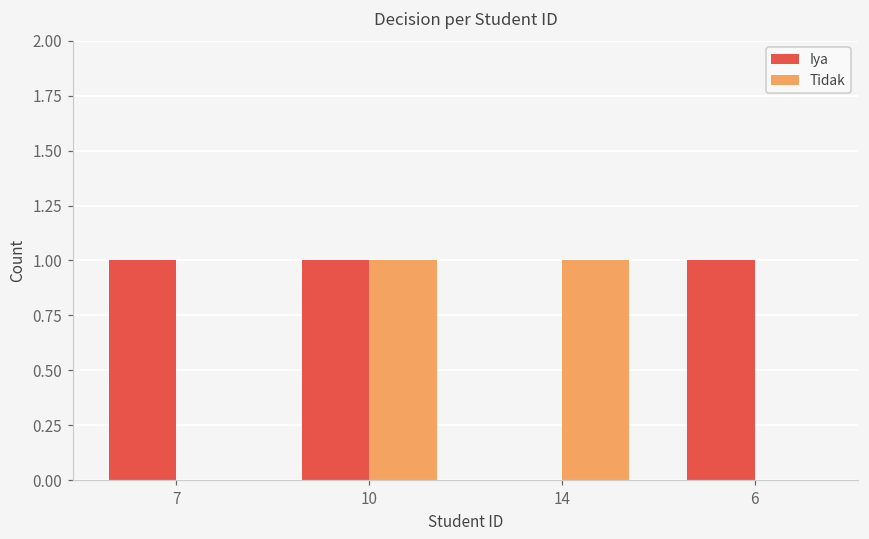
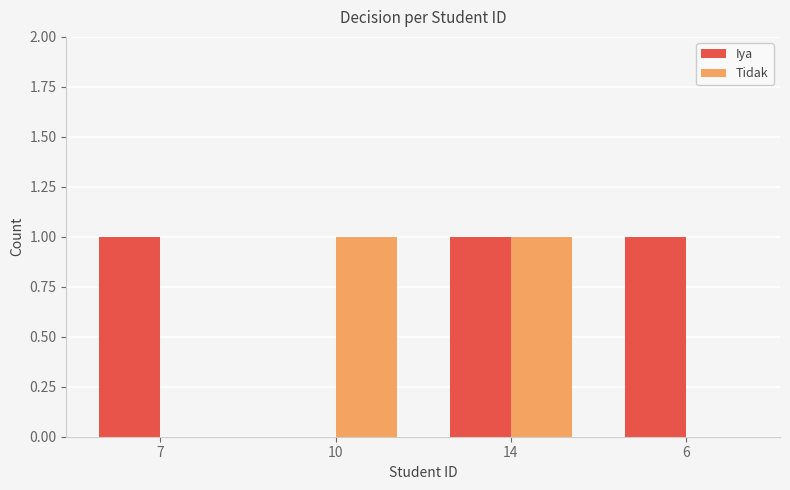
  {
    "Iya": {
      "7": 1,
-     "10": 1,
-     "14": 0,
+     "10": 0,
+     "14": 1,
      "6": 1
    },
    "Tidak": {
      "7": 0,
      "10": 1,
      "14": 1,
      "6": 0
    }
  }
